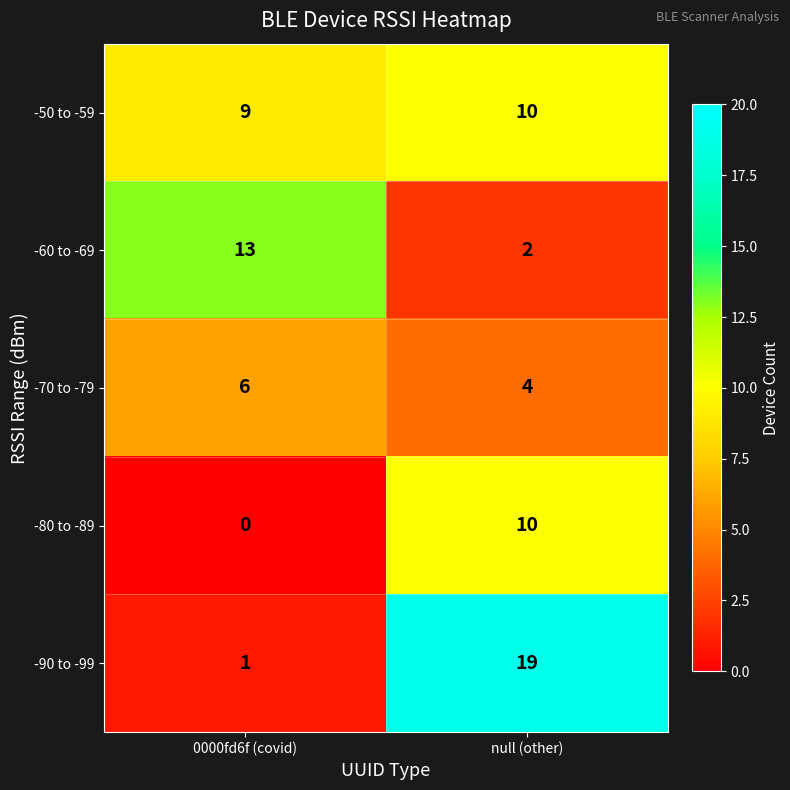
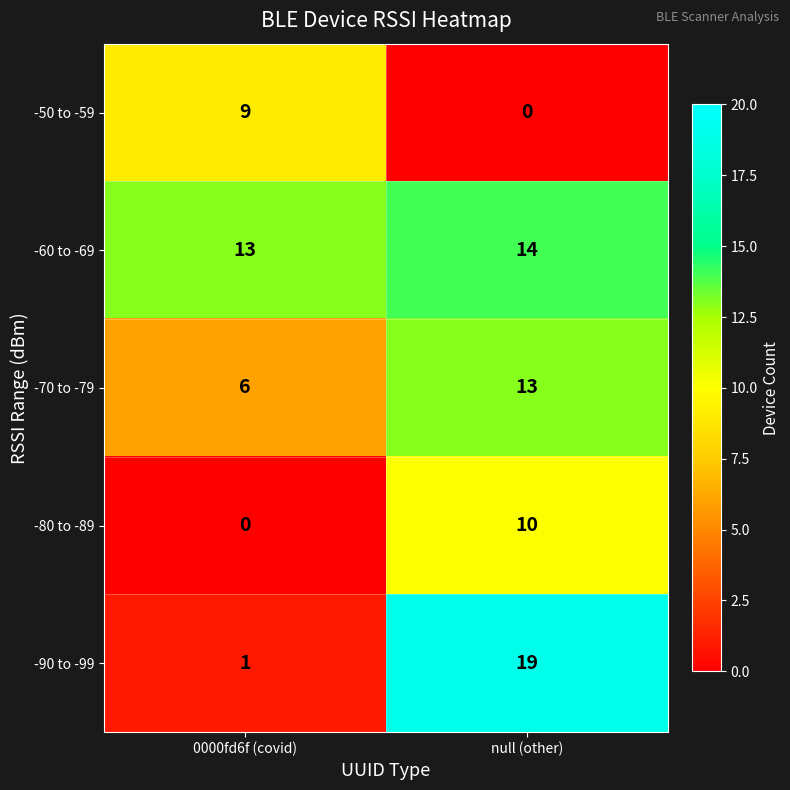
  {
    "-50 to -59": {
      "0000fd6f (covid)": 9,
-     "null (other)": 10
+     "null (other)": 0
    },
    "-60 to -69": {
      "0000fd6f (covid)": 13,
-     "null (other)": 2
+     "null (other)": 14
    },
    "-70 to -79": {
      "0000fd6f (covid)": 6,
-     "null (other)": 4
+     "null (other)": 13
    },
    "-80 to -89": {
      "0000fd6f (covid)": 0,
      "null (other)": 10
    },
    "-90 to -99": {
      "0000fd6f (covid)": 1,
      "null (other)": 19
    }
  }
